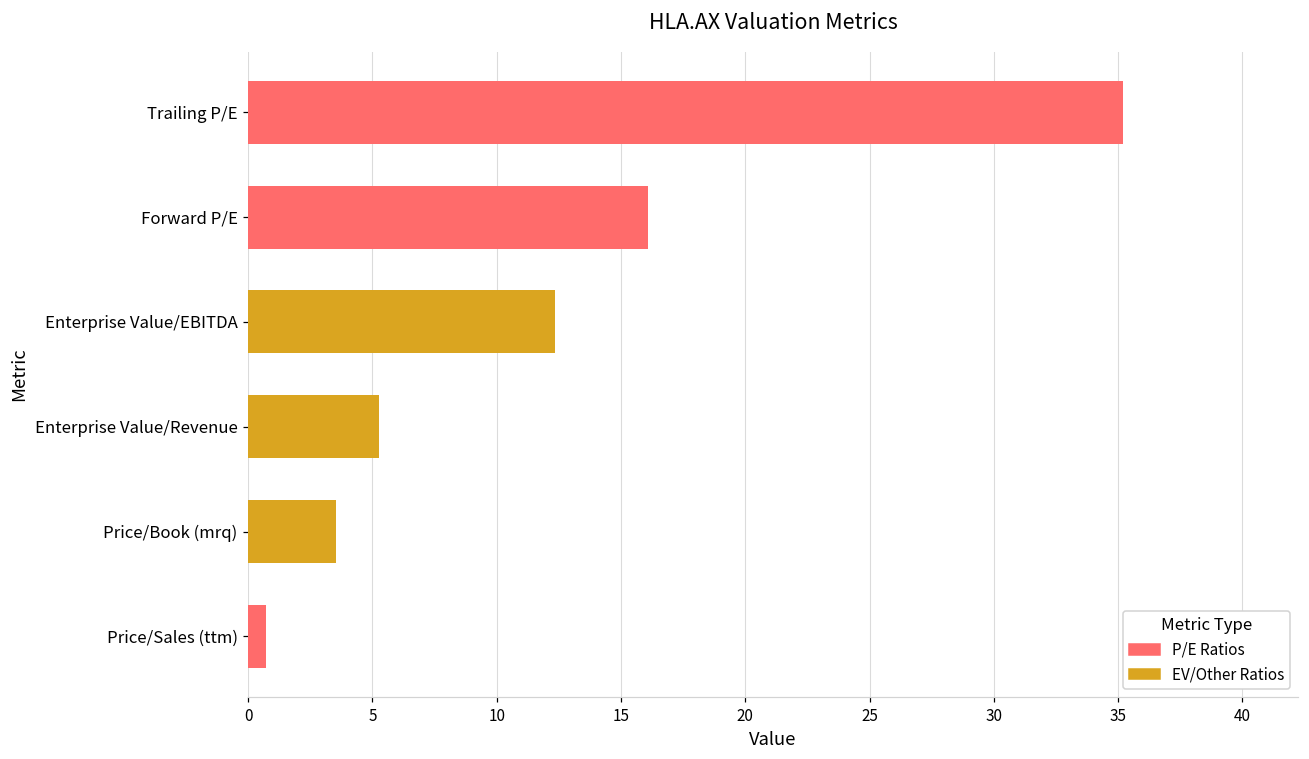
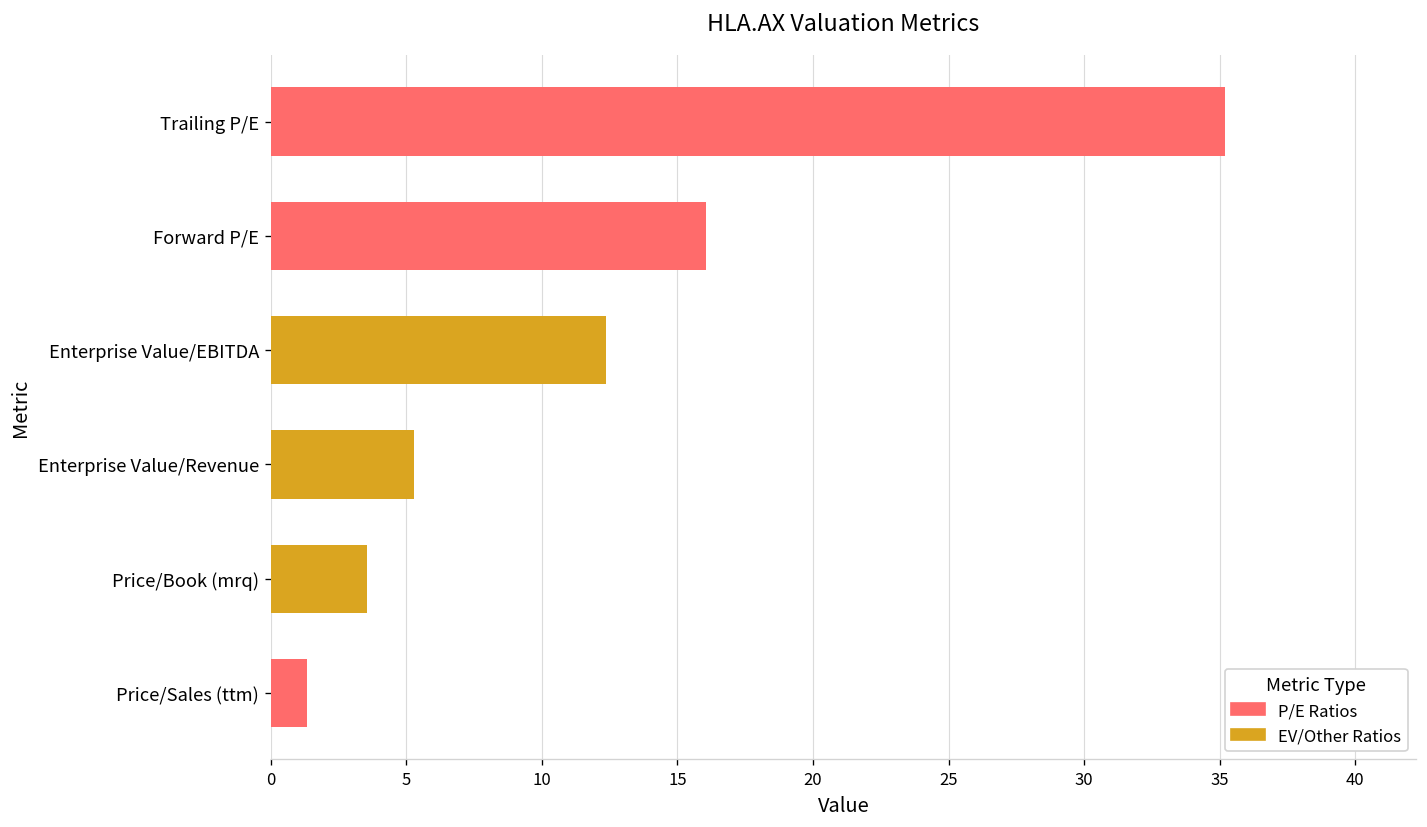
  {
    "Trailing P/E": 35.2,
    "Forward P/E": 16.1,
    "Enterprise Value/EBITDA": 12.4,
    "Enterprise Value/Revenue": 5.3,
    "Price/Book (mrq)": 3.5,
-   "Price/Sales (ttm)": 0.7
+   "Price/Sales (ttm)": 1.3
  }
